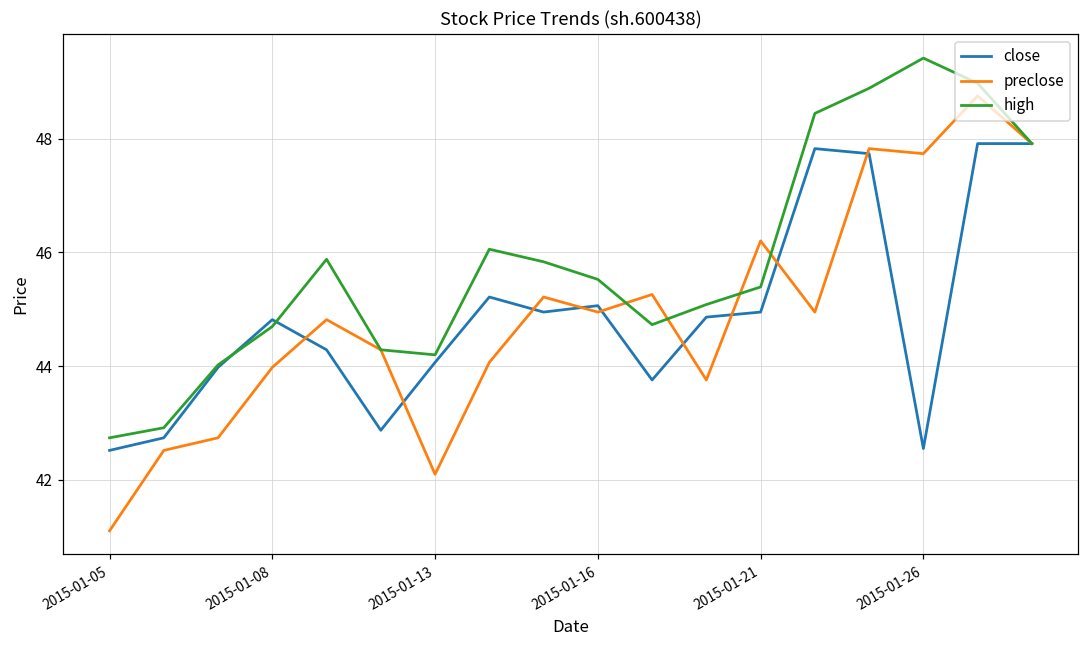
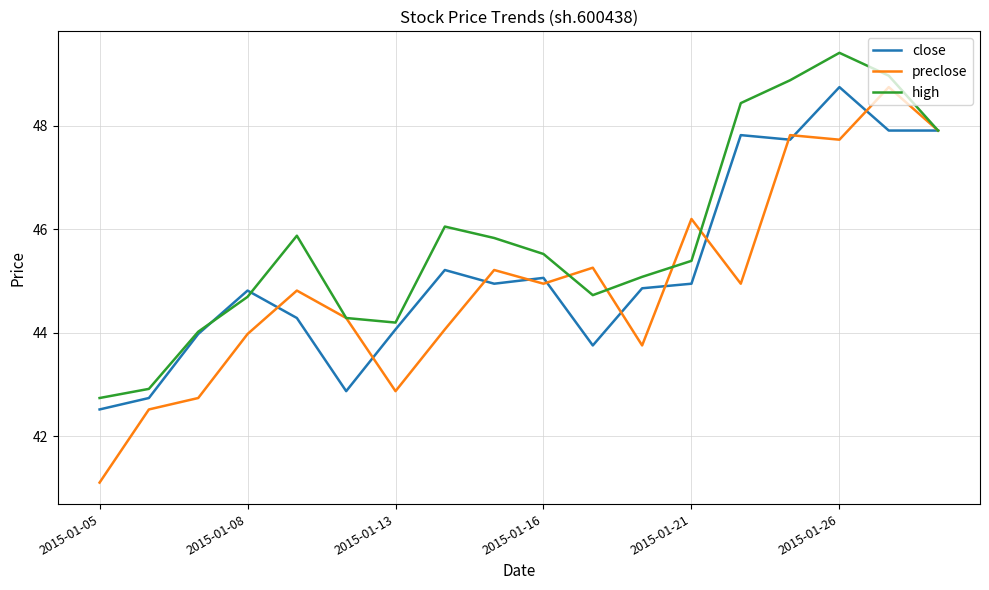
  {
    "close": {
      "2015-01-05": 42.5,
      "2015-01-08": 44.8,
      "2015-01-13": 44.1,
      "2015-01-16": 45.1,
      "2015-01-21": 44.9,
-     "2015-01-26": 42.6
+     "2015-01-26": 48.8
    },
    "preclose": {
      "2015-01-05": 41.1,
      "2015-01-08": 44.0,
-     "2015-01-13": 42.1,
+     "2015-01-13": 42.9,
      "2015-01-16": 44.9,
      "2015-01-21": 46.2,
      "2015-01-26": 47.7
    },
    "high": {
      "2015-01-05": 42.7,
      "2015-01-08": 44.7,
      "2015-01-13": 44.2,
      "2015-01-16": 45.5,
      "2015-01-21": 45.4,
      "2015-01-26": 49.4
    }
  }
